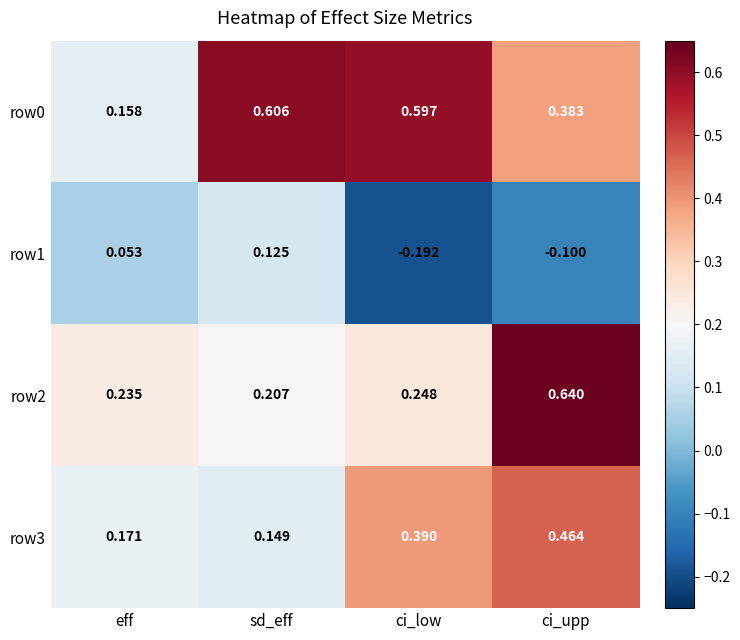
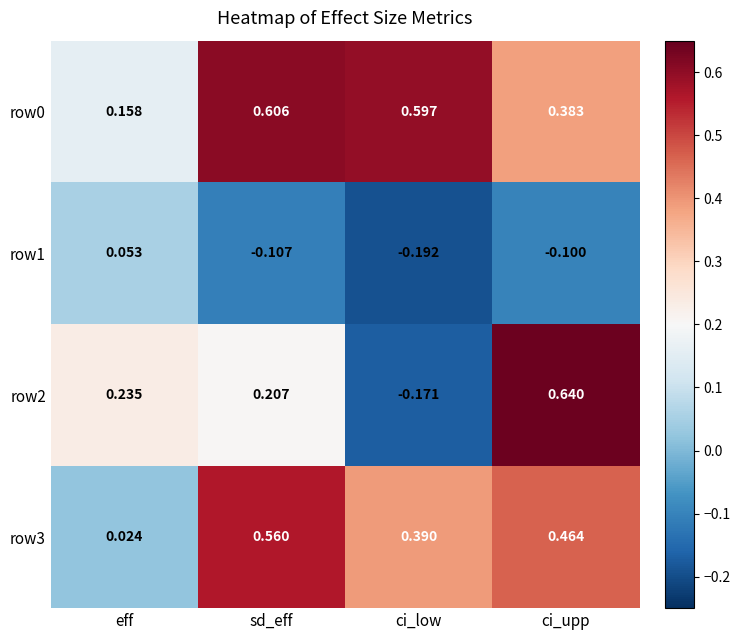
  {
    "row0": {
      "eff": 0.158,
      "sd_eff": 0.606,
      "ci_low": 0.597,
      "ci_upp": 0.383
    },
    "row1": {
      "eff": 0.053,
-     "sd_eff": 0.125,
+     "sd_eff": -0.107,
      "ci_low": -0.192,
      "ci_upp": -0.100
    },
    "row2": {
      "eff": 0.235,
      "sd_eff": 0.207,
-     "ci_low": 0.248,
+     "ci_low": -0.171,
      "ci_upp": 0.640
    },
    "row3": {
-     "eff": 0.171,
-     "sd_eff": 0.149,
+     "eff": 0.024,
+     "sd_eff": 0.560,
      "ci_low": 0.390,
      "ci_upp": 0.464
    }
  }
